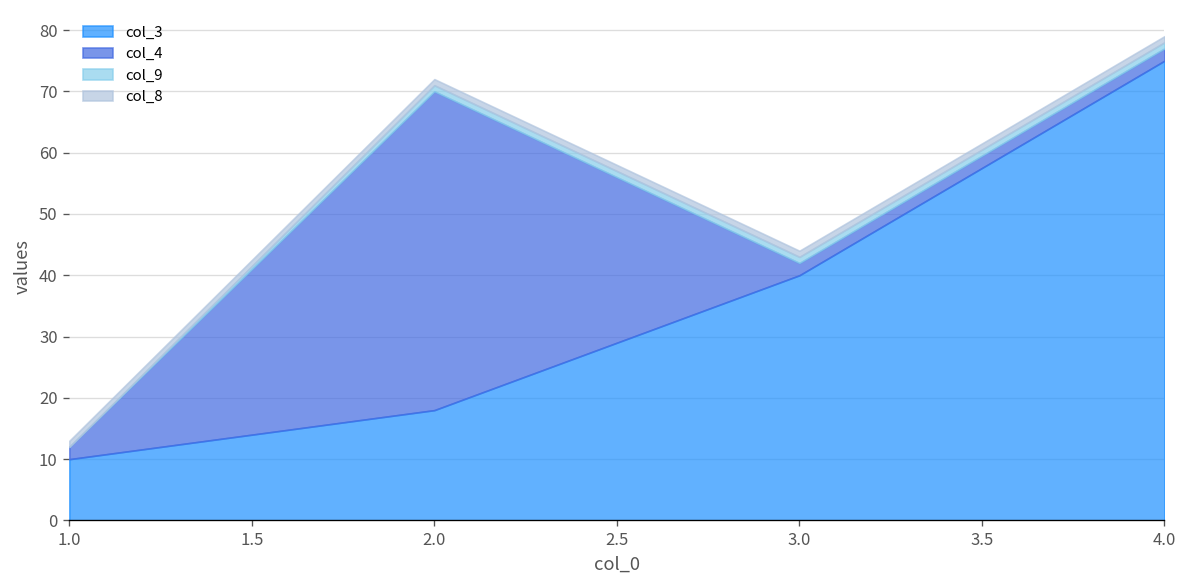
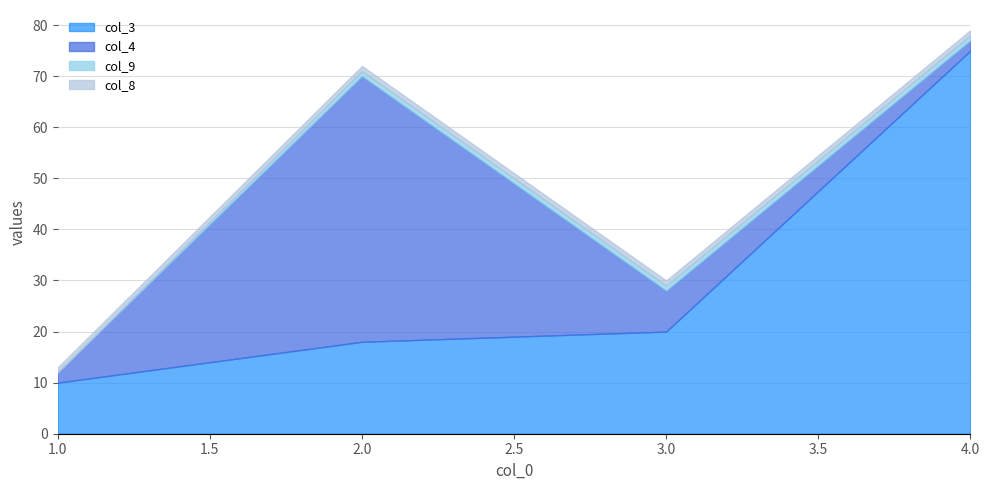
  {
    "col_3": {
      "1.0": 10,
      "2.0": 18,
-     "3.0": 40,
+     "3.0": 20,
      "4.0": 75
    },
    "col_4": {
      "2.0": 52,
-     "3.0": 2,
+     "3.0": 8,
      "4.0": 2
    }
  }
